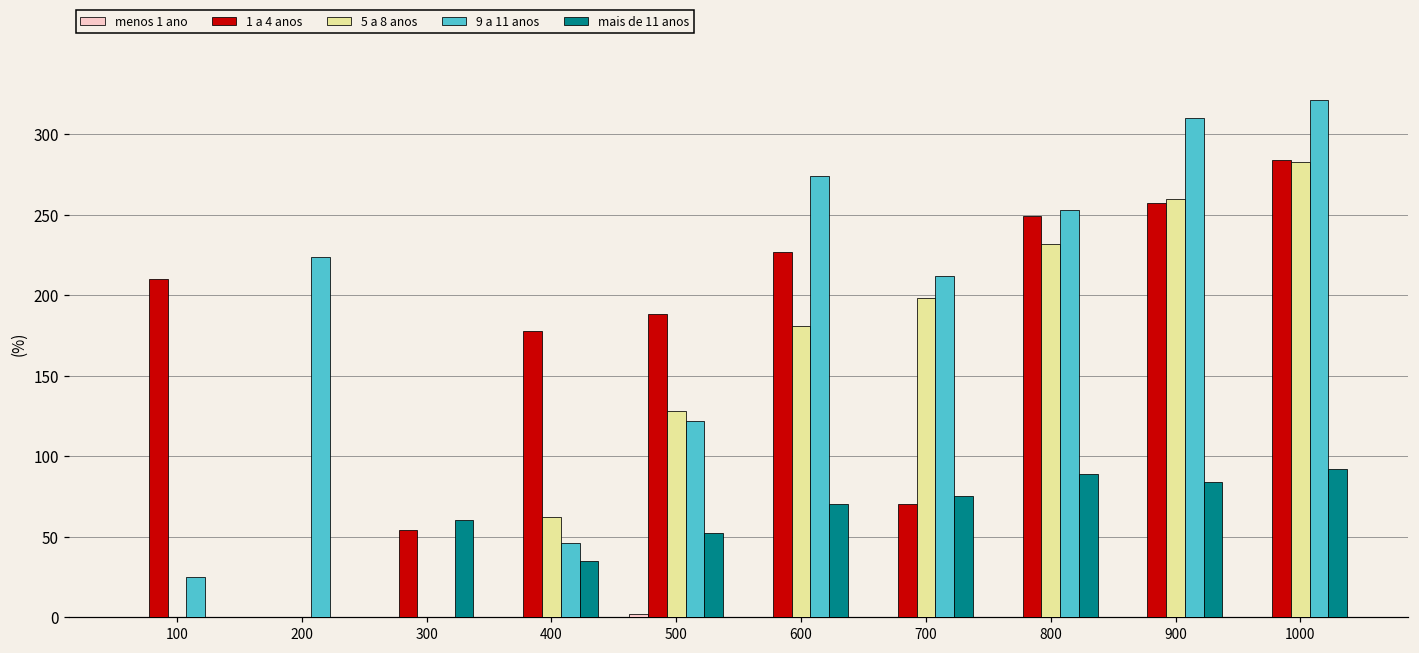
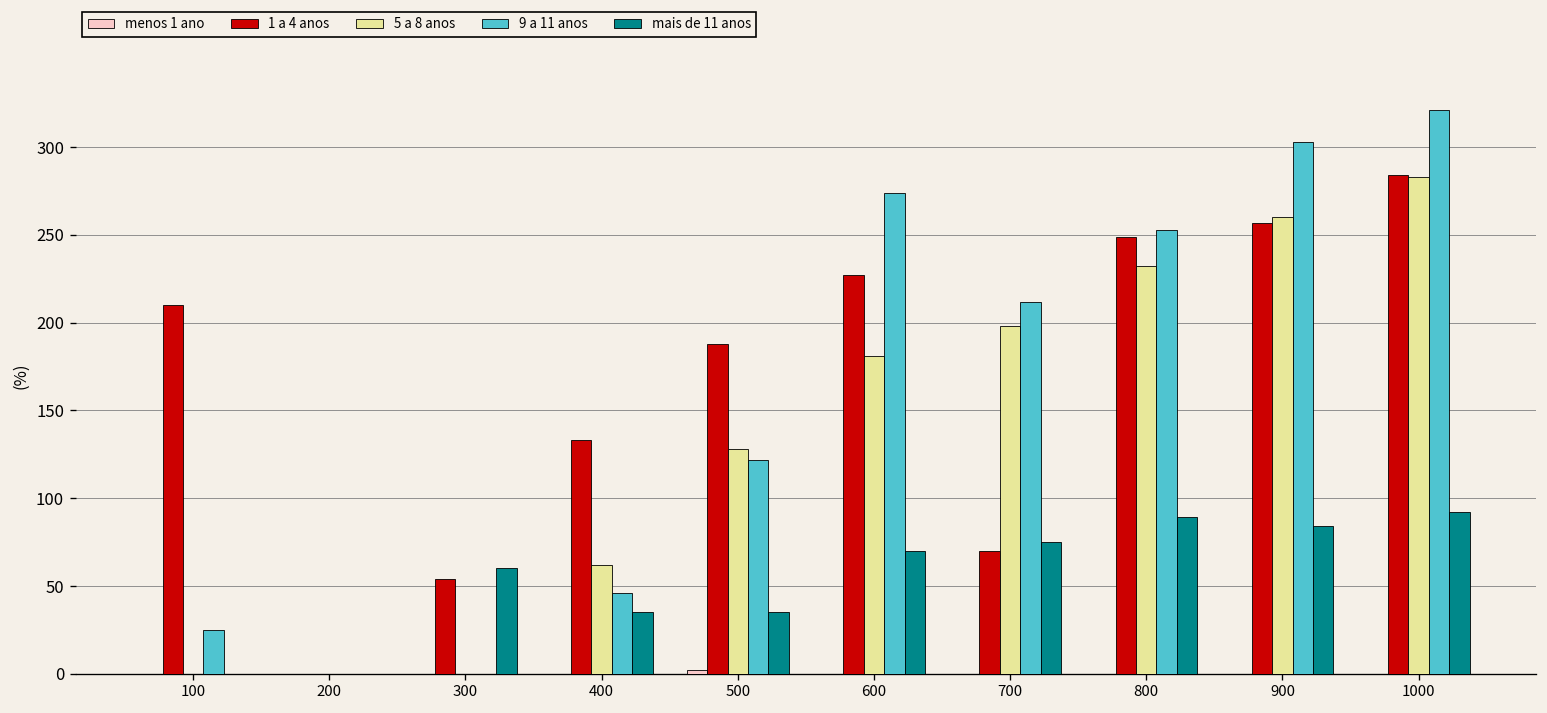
  {
    "1 a 4 anos": {
      "100": 210,
      "200": 0,
      "300": 54,
-     "400": 178,
+     "400": 133,
      "500": 188,
      "600": 227,
      "700": 70,
      "800": 249,
      "900": 257,
      "1000": 284
    },
    "9 a 11 anos": {
      "100": 25,
-     "200": 224,
+     "200": 0,
      "300": 0,
      "400": 46,
      "500": 122,
      "600": 274,
      "700": 212,
      "800": 253,
-     "900": 310,
+     "900": 303,
      "1000": 321
    },
    "mais de 11 anos": {
      "100": 0,
      "200": 0,
      "300": 60,
      "400": 35,
-     "500": 52,
+     "500": 35,
      "600": 70,
      "700": 75,
      "800": 89,
      "900": 84,
      "1000": 92
    }
  }
